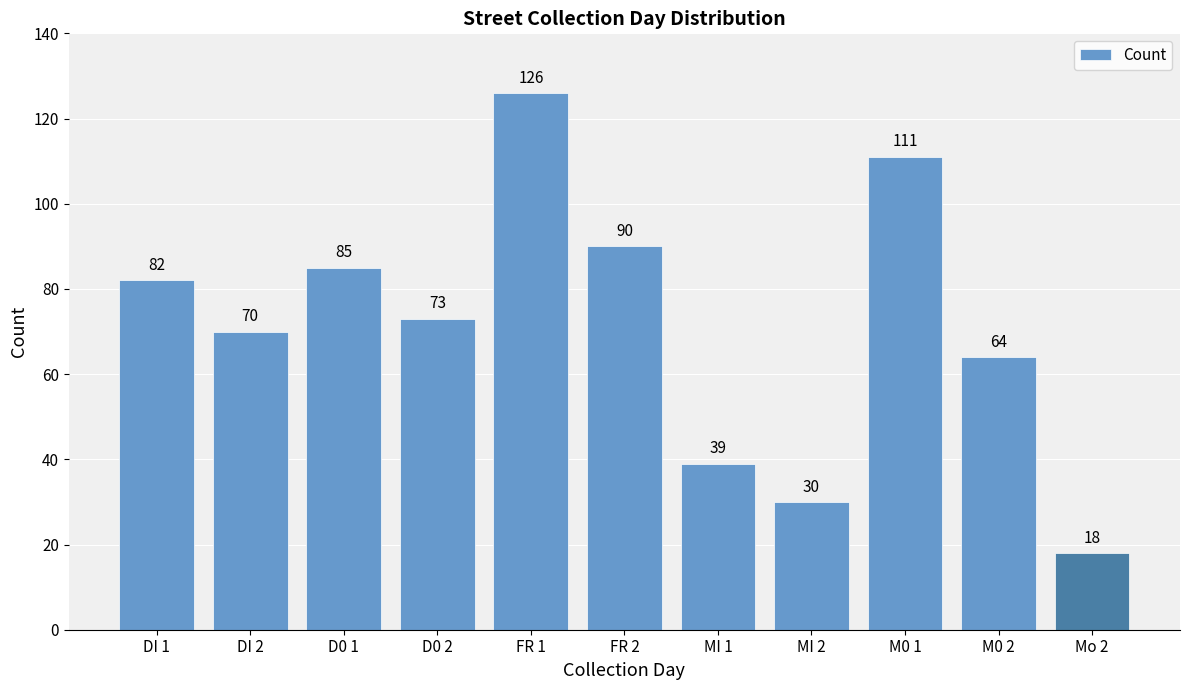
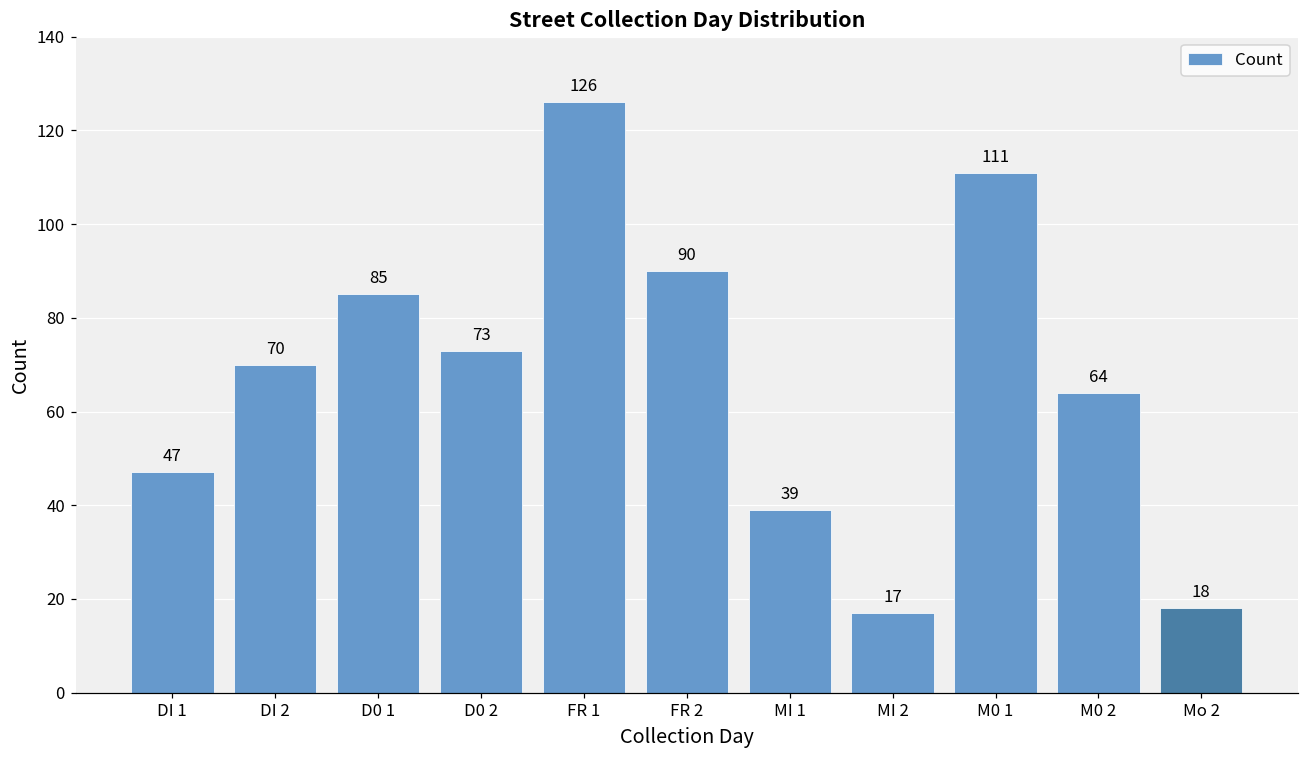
  {
-   "DI 1": 82,
+   "DI 1": 47,
    "DI 2": 70,
    "D0 1": 85,
    "D0 2": 73,
    "FR 1": 126,
    "FR 2": 90,
    "MI 1": 39,
-   "MI 2": 30,
+   "MI 2": 17,
    "M0 1": 111,
    "M0 2": 64,
    "Mo 2": 18
  }
